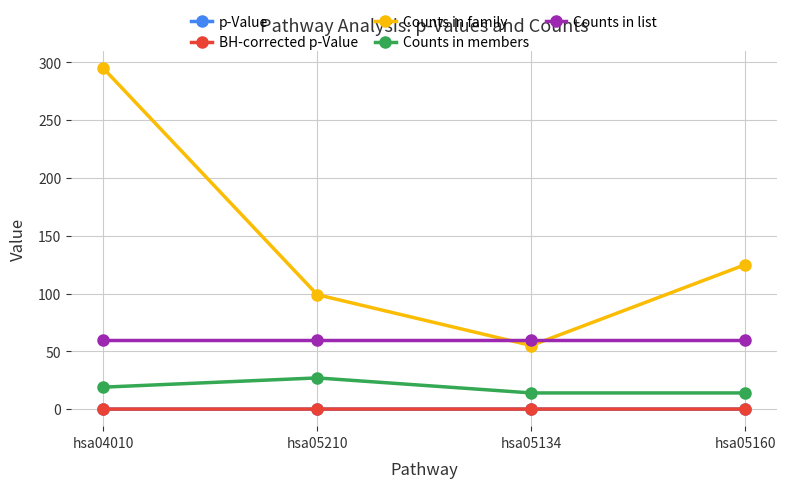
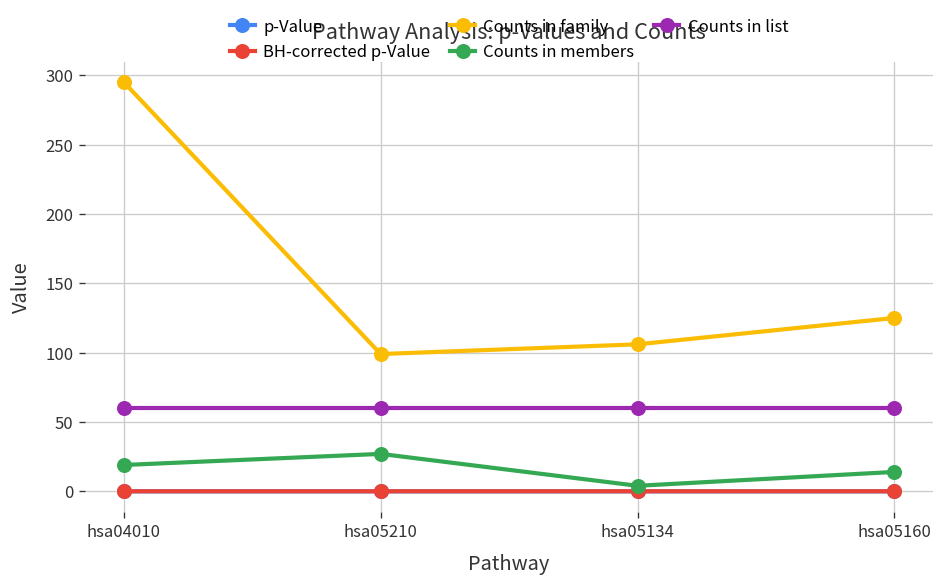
  {
    "BH-corrected p-Value": {
      "hsa04010": 0,
      "hsa05210": 0,
      "hsa05134": 0,
      "hsa05160": 0
    },
    "Counts in family": {
      "hsa04010": 295,
      "hsa05210": 99,
-     "hsa05134": 55,
+     "hsa05134": 106,
      "hsa05160": 125
    },
    "Counts in members": {
      "hsa04010": 19,
      "hsa05210": 27,
-     "hsa05134": 14,
+     "hsa05134": 4,
      "hsa05160": 14
    },
    "Counts in list": {
      "hsa04010": 60,
      "hsa05210": 60,
      "hsa05134": 60,
      "hsa05160": 60
    }
  }
